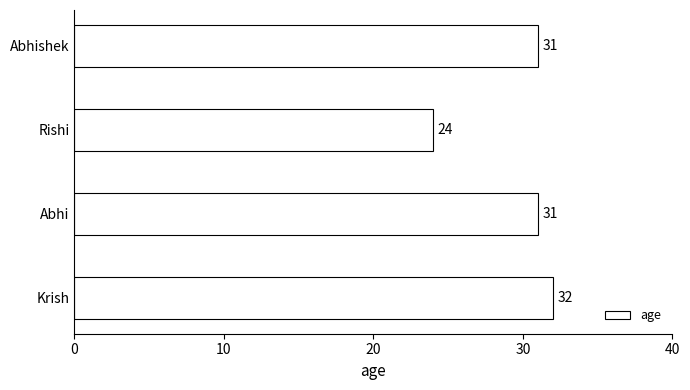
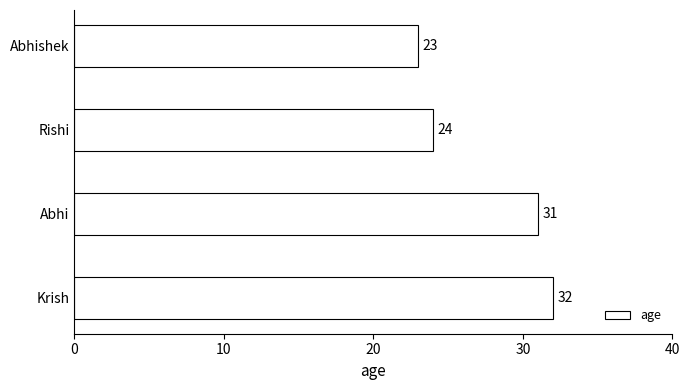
  {
-   "Abhishek": 31,
+   "Abhishek": 23,
    "Rishi": 24,
    "Abhi": 31,
    "Krish": 32
  }
